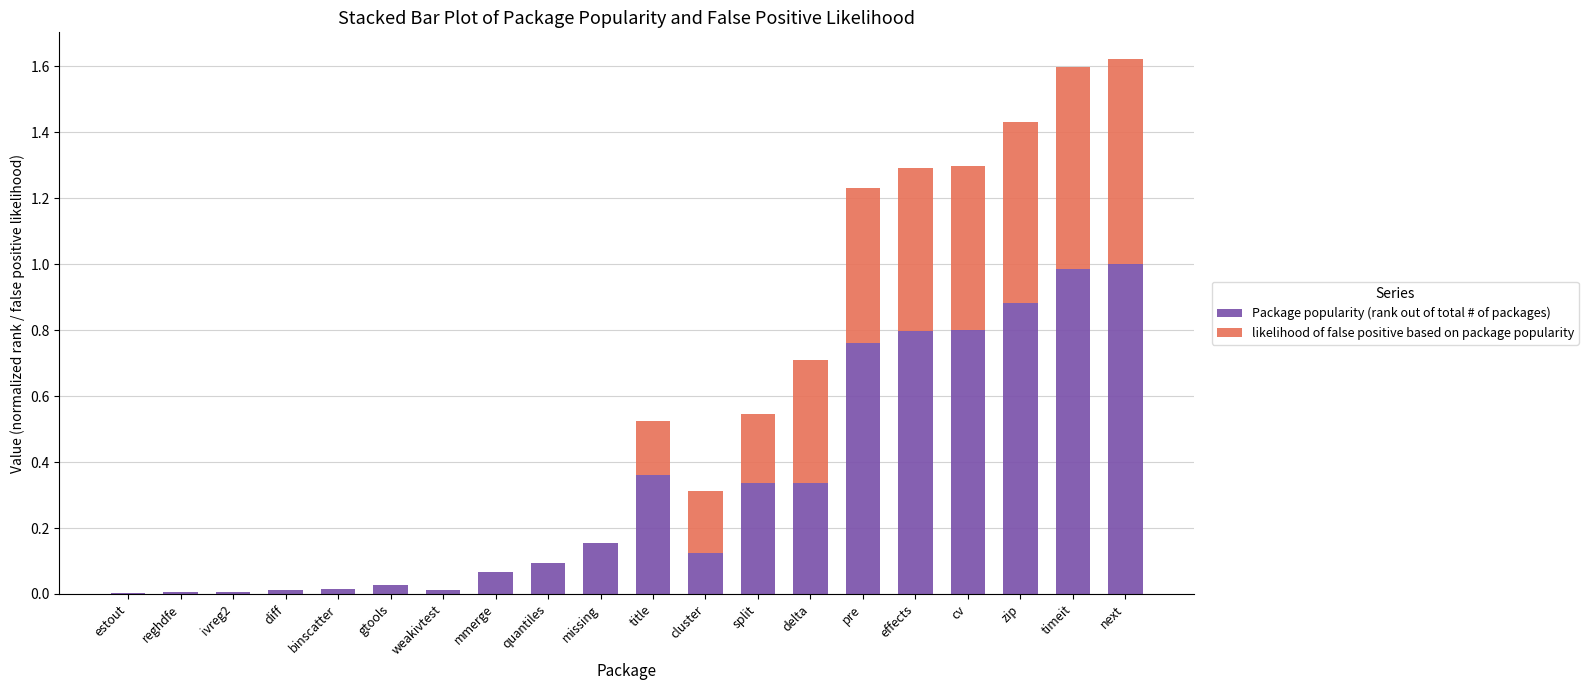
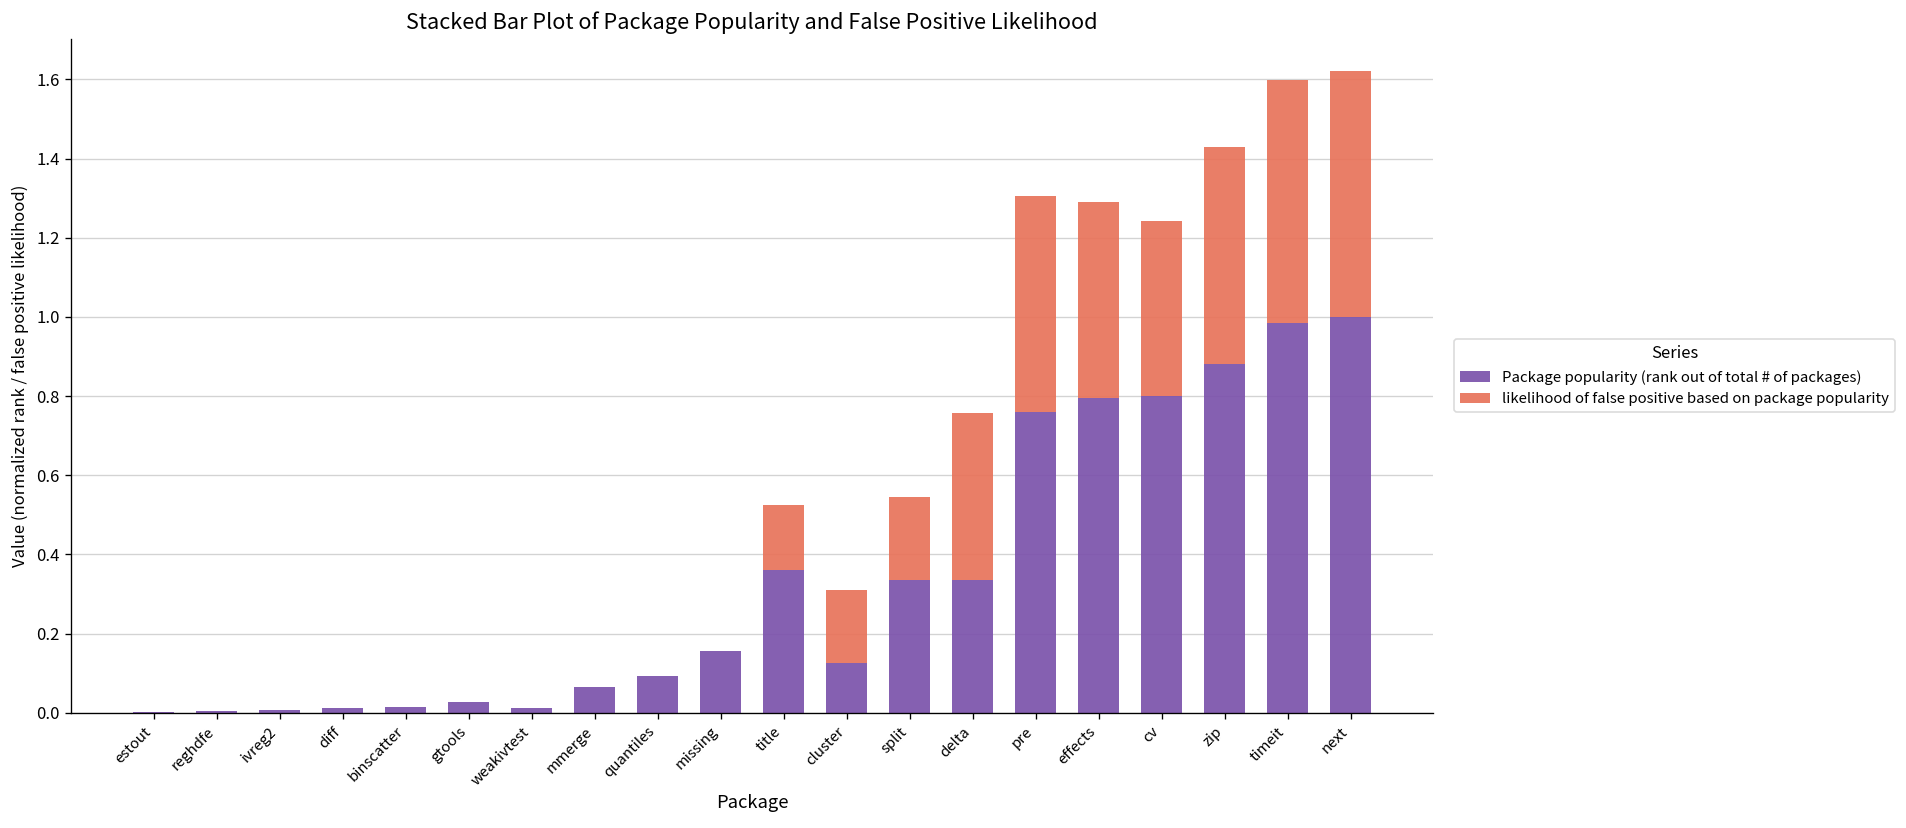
  {
    "Package popularity (rank out of total # of packages)": {
      "diff": 0.01,
      "binscatter": 0.01,
      "gtools": 0.03,
      "weakivtest": 0.01,
      "mmerge": 0.07,
      "quantiles": 0.09,
      "missing": 0.16,
      "title": 0.36,
      "cluster": 0.13,
      "split": 0.34,
      "delta": 0.34,
      "pre": 0.76,
      "effects": 0.80,
      "cv": 0.80,
      "zip": 0.88,
      "timeit": 0.99,
      "next": 1.00
    },
    "likelihood of false positive based on package popularity": {
      "estout": 0.00,
      "reghdfe": 0.00,
      "ivreg2": 0.00,
      "diff": 0.00,
      "binscatter": 0.00,
      "gtools": 0.00,
      "weakivtest": 0.00,
      "mmerge": 0.00,
      "quantiles": 0.00,
      "missing": 0.00,
      "title": 0.16,
      "cluster": 0.19,
      "split": 0.21,
-     "delta": 0.37,
-     "pre": 0.47,
+     "delta": 0.42,
+     "pre": 0.55,
      "effects": 0.49,
-     "cv": 0.50,
+     "cv": 0.44,
      "zip": 0.55,
      "timeit": 0.61,
      "next": 0.62
    }
  }
